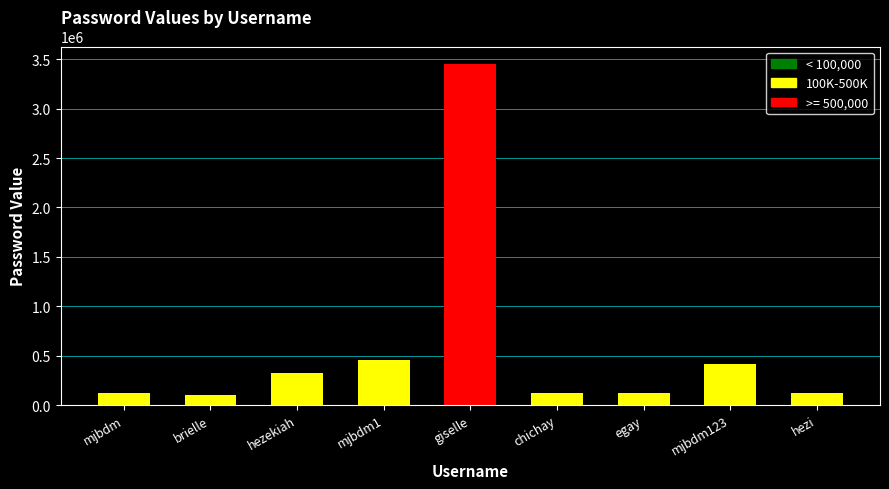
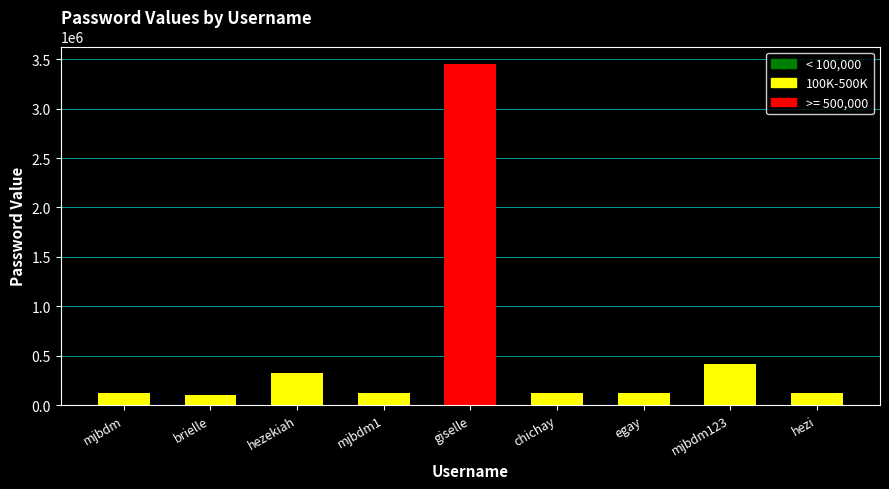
  {
    "mjbdm": 100000,
    "brielle": 100000,
    "hezekiah": 300000,
-   "mjbdm1": 500000,
+   "mjbdm1": 100000,
    "giselle": 3500000,
    "chichay": 100000,
    "egay": 100000,
    "mjbdm123": 400000,
    "hezi": 100000
  }
